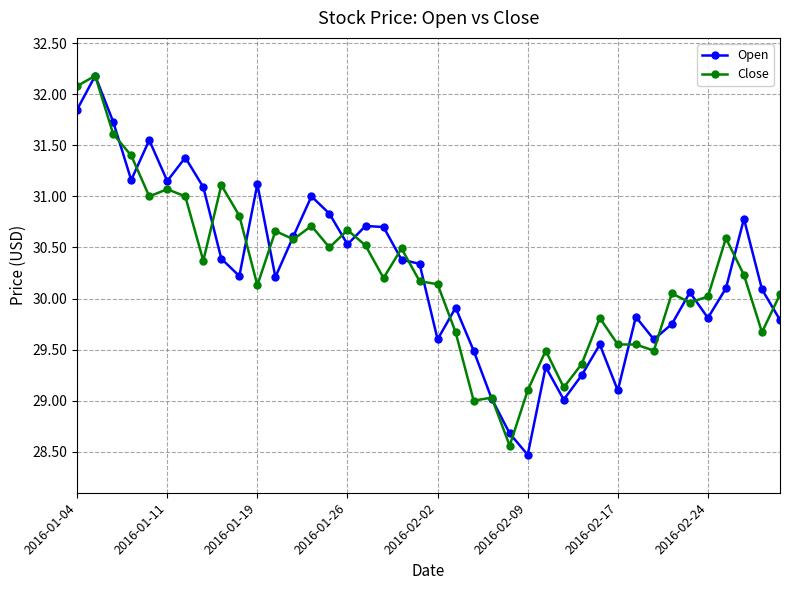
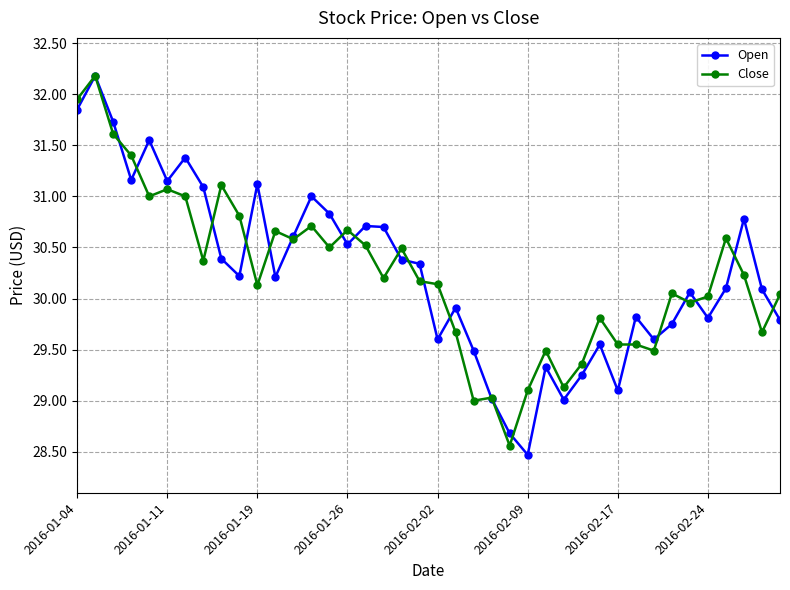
  {
    "Open": {
      "2016-01-04": 31.85,
      "2016-01-11": 31.15,
      "2016-01-19": 31.12,
      "2016-01-26": 30.53,
      "2016-02-02": 29.60,
      "2016-02-09": 28.47,
      "2016-02-17": 29.10,
      "2016-02-24": 29.81
    },
    "Close": {
-     "2016-01-04": 32.08,
+     "2016-01-04": 31.95,
      "2016-01-11": 31.07,
      "2016-01-19": 30.13,
      "2016-01-26": 30.67,
      "2016-02-02": 30.14,
      "2016-02-09": 29.10,
      "2016-02-17": 29.55,
      "2016-02-24": 30.02
    }
  }
